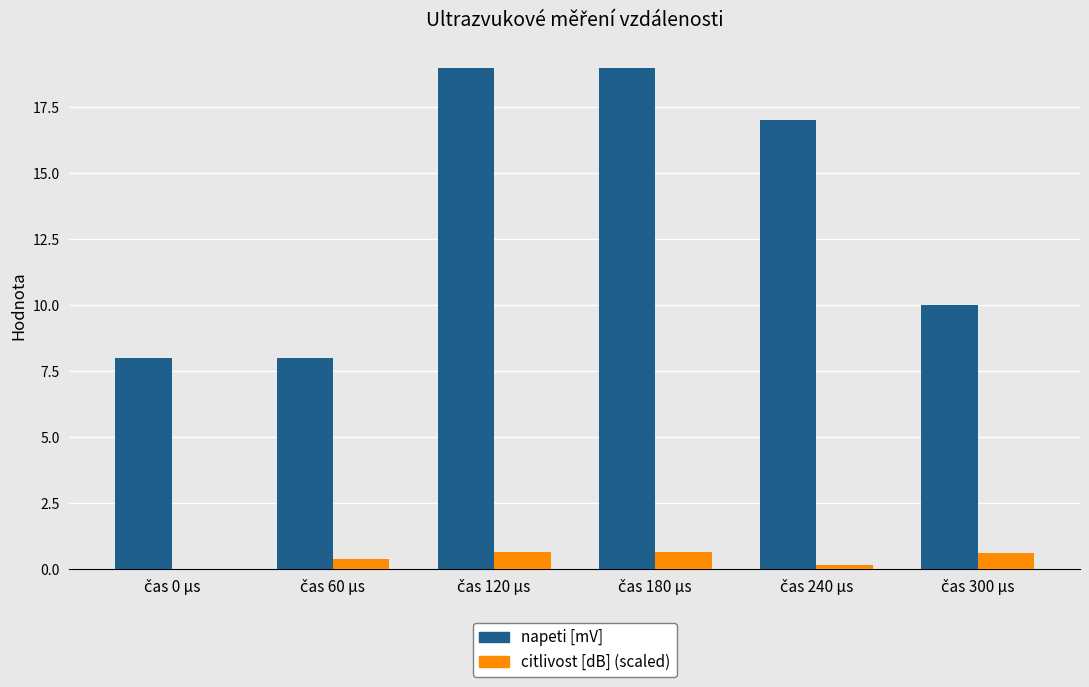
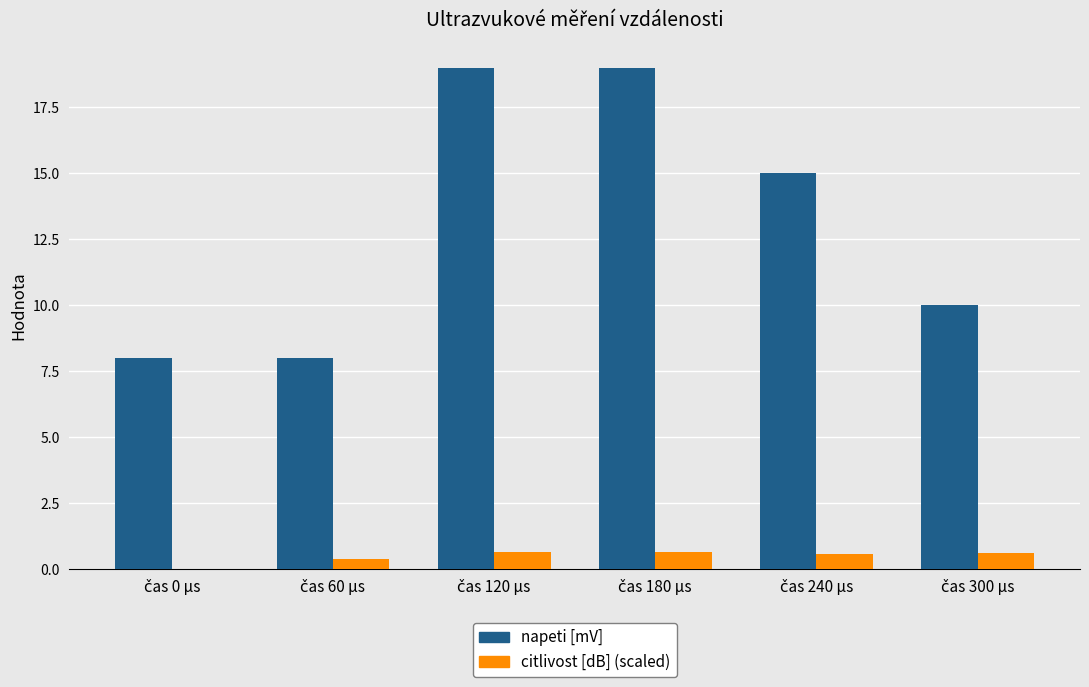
  {
    "napeti [mV]": {
      "čas 0 µs": 8,
      "čas 60 µs": 8,
      "čas 120 µs": 19,
      "čas 180 µs": 19,
-     "čas 240 µs": 17,
+     "čas 240 µs": 15,
      "čas 300 µs": 10
    },
    "citlivost [dB] (scaled)": {
      "čas 0 µs": 0.0,
      "čas 60 µs": 0.4,
      "čas 120 µs": 0.7,
      "čas 180 µs": 0.7,
-     "čas 240 µs": 0.2,
+     "čas 240 µs": 0.6,
      "čas 300 µs": 0.6
    }
  }
